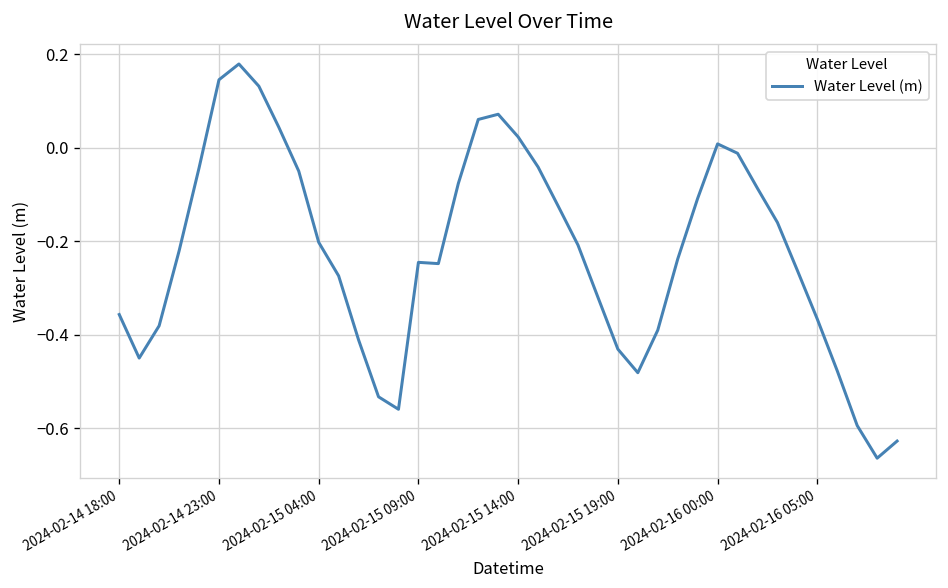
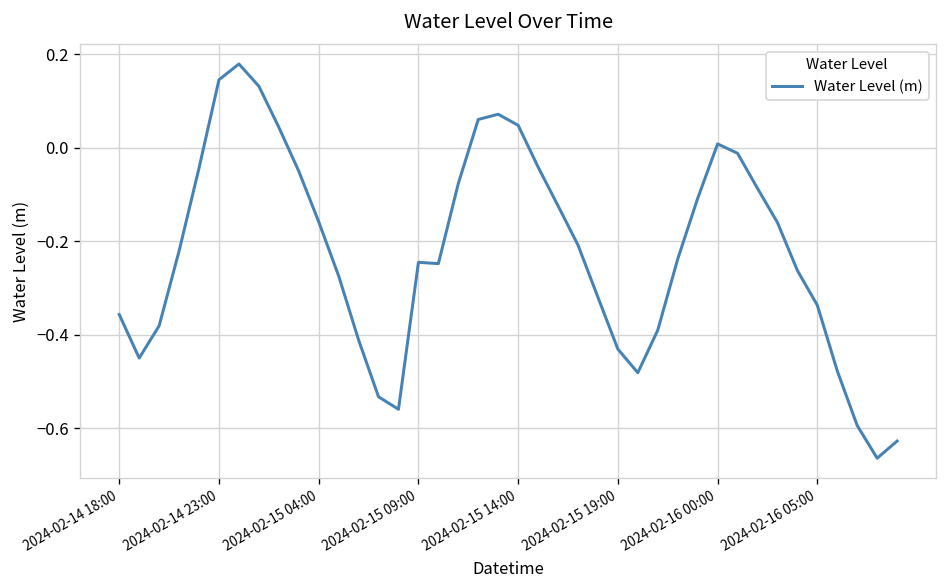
  {
    "2024-02-14 18:00": -0.36,
    "2024-02-14 23:00": 0.15,
-   "2024-02-15 04:00": -0.20,
+   "2024-02-15 04:00": -0.16,
    "2024-02-15 09:00": -0.24,
-   "2024-02-15 14:00": 0.02,
+   "2024-02-15 14:00": 0.05,
    "2024-02-15 19:00": -0.43,
    "2024-02-16 00:00": 0.01,
-   "2024-02-16 05:00": -0.37
+   "2024-02-16 05:00": -0.34
  }
